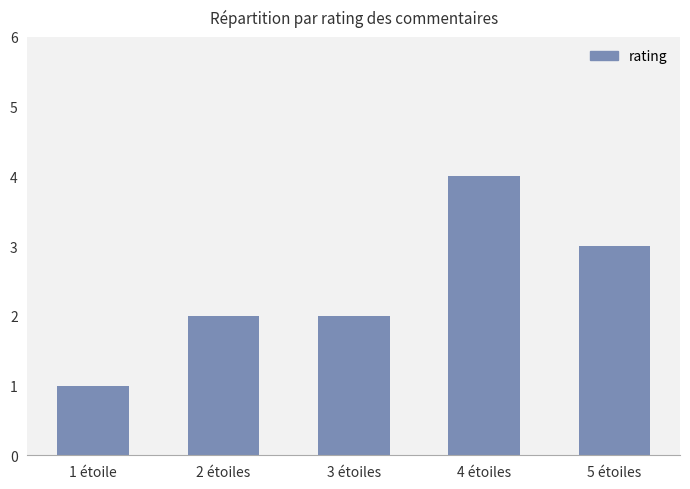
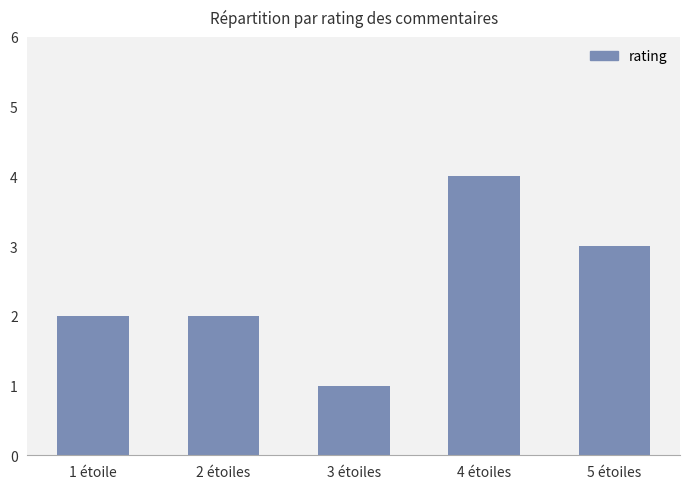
  {
-   "1 étoile": 1,
+   "1 étoile": 2,
    "2 étoiles": 2,
-   "3 étoiles": 2,
+   "3 étoiles": 1,
    "4 étoiles": 4,
    "5 étoiles": 3
  }
